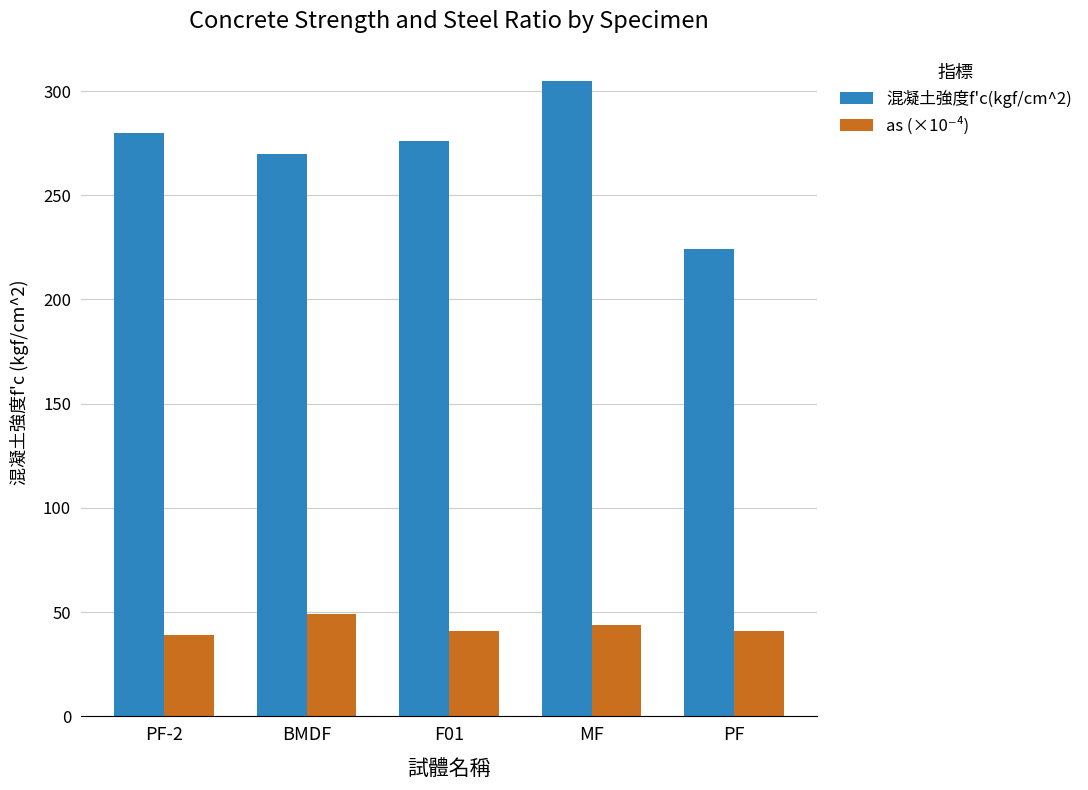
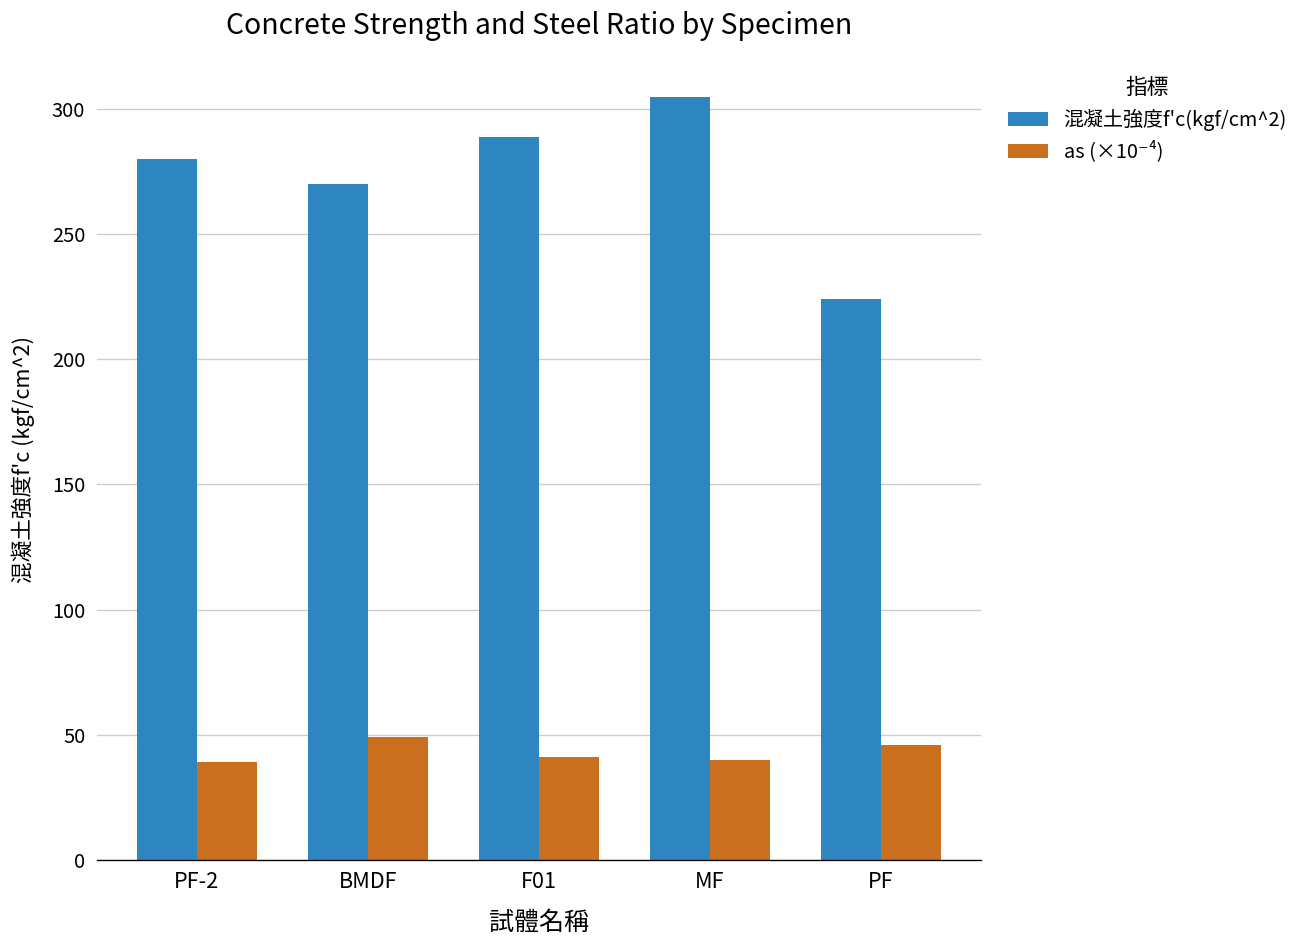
  {
    "混凝土強度f'c(kgf/cm^2)": {
      "PF-2": 280,
      "BMDF": 270,
-     "F01": 276,
+     "F01": 289,
      "MF": 305,
      "PF": 224
    },
    "as (×10⁻⁴)": {
      "PF-2": 39,
      "BMDF": 49,
      "F01": 41,
-     "MF": 44,
-     "PF": 41
+     "MF": 40,
+     "PF": 46
    }
  }
